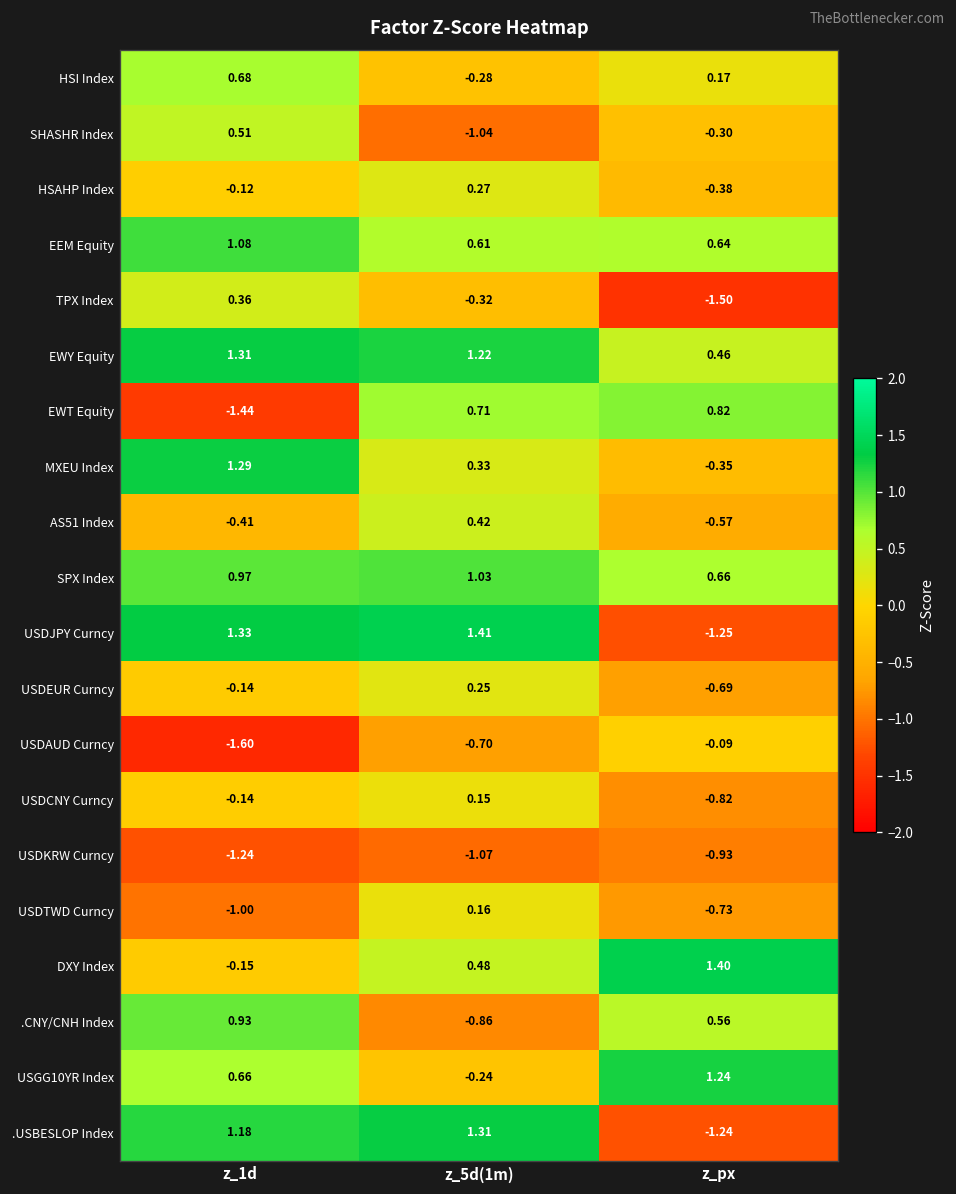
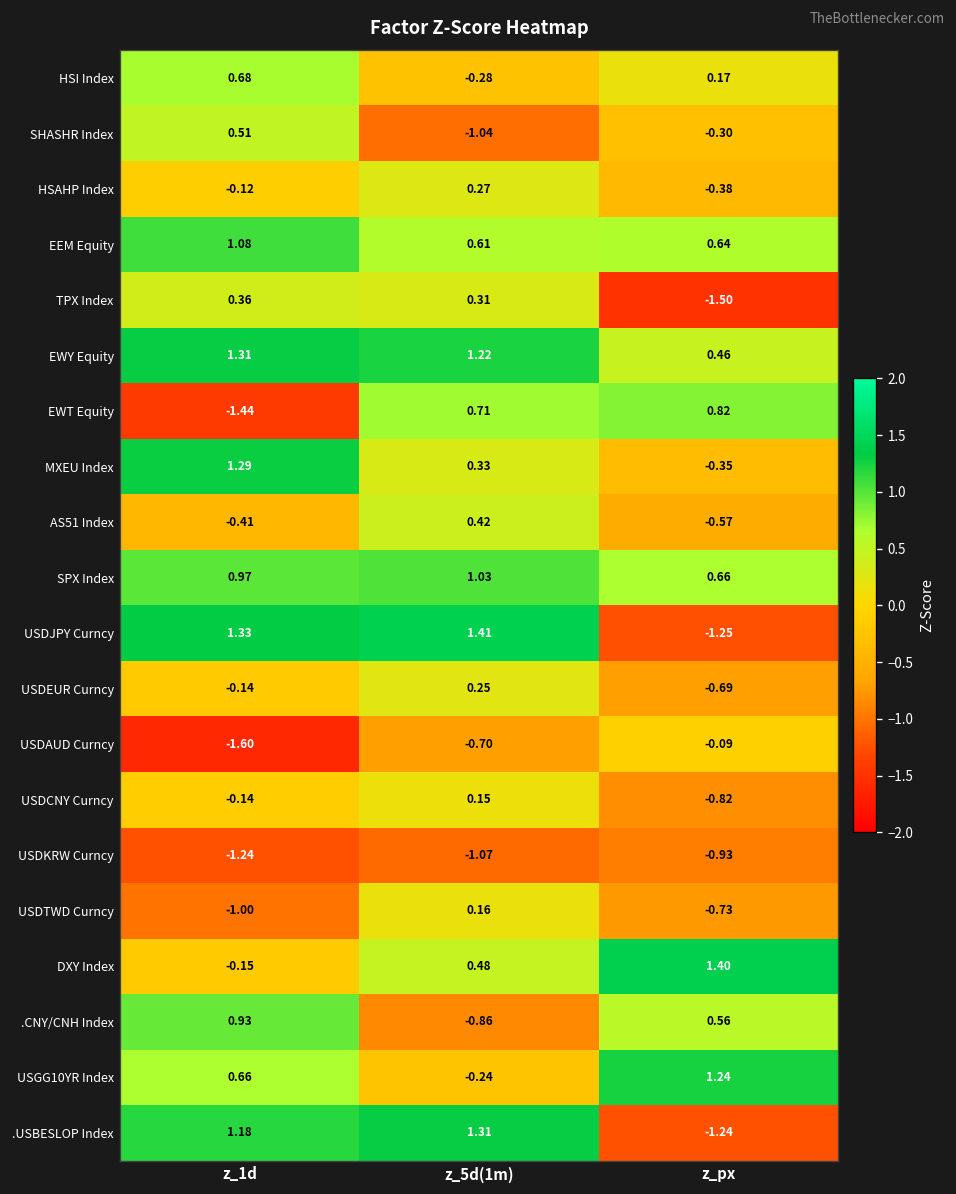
  {
    "HSI Index": {
      "z_1d": 0.68,
      "z_5d(1m)": -0.28,
      "z_px": 0.17
    },
    "SHASHR Index": {
      "z_1d": 0.51,
      "z_5d(1m)": -1.04,
      "z_px": -0.30
    },
    "HSAHP Index": {
      "z_1d": -0.12,
      "z_5d(1m)": 0.27,
      "z_px": -0.38
    },
    "EEM Equity": {
      "z_1d": 1.08,
      "z_5d(1m)": 0.61,
      "z_px": 0.64
    },
    "TPX Index": {
      "z_1d": 0.36,
-     "z_5d(1m)": -0.32,
+     "z_5d(1m)": 0.31,
      "z_px": -1.50
    },
    "EWY Equity": {
      "z_1d": 1.31,
      "z_5d(1m)": 1.22,
      "z_px": 0.46
    },
    "EWT Equity": {
      "z_1d": -1.44,
      "z_5d(1m)": 0.71,
      "z_px": 0.82
    },
    "MXEU Index": {
      "z_1d": 1.29,
      "z_5d(1m)": 0.33,
      "z_px": -0.35
    },
    "AS51 Index": {
      "z_1d": -0.41,
      "z_5d(1m)": 0.42,
      "z_px": -0.57
    },
    "SPX Index": {
      "z_1d": 0.97,
      "z_5d(1m)": 1.03,
      "z_px": 0.66
    },
    "USDJPY Curncy": {
      "z_1d": 1.33,
      "z_5d(1m)": 1.41,
      "z_px": -1.25
    },
    "USDEUR Curncy": {
      "z_1d": -0.14,
      "z_5d(1m)": 0.25,
      "z_px": -0.69
    },
    "USDAUD Curncy": {
      "z_1d": -1.60,
      "z_5d(1m)": -0.70,
      "z_px": -0.09
    },
    "USDCNY Curncy": {
      "z_1d": -0.14,
      "z_5d(1m)": 0.15,
      "z_px": -0.82
    },
    "USDKRW Curncy": {
      "z_1d": -1.24,
      "z_5d(1m)": -1.07,
      "z_px": -0.93
    },
    "USDTWD Curncy": {
      "z_1d": -1.00,
      "z_5d(1m)": 0.16,
      "z_px": -0.73
    },
    "DXY Index": {
      "z_1d": -0.15,
      "z_5d(1m)": 0.48,
      "z_px": 1.40
    },
    ".CNY/CNH Index": {
      "z_1d": 0.93,
      "z_5d(1m)": -0.86,
      "z_px": 0.56
    },
    "USGG10YR Index": {
      "z_1d": 0.66,
      "z_5d(1m)": -0.24,
      "z_px": 1.24
    },
    ".USBESLOP Index": {
      "z_1d": 1.18,
      "z_5d(1m)": 1.31,
      "z_px": -1.24
    }
  }
